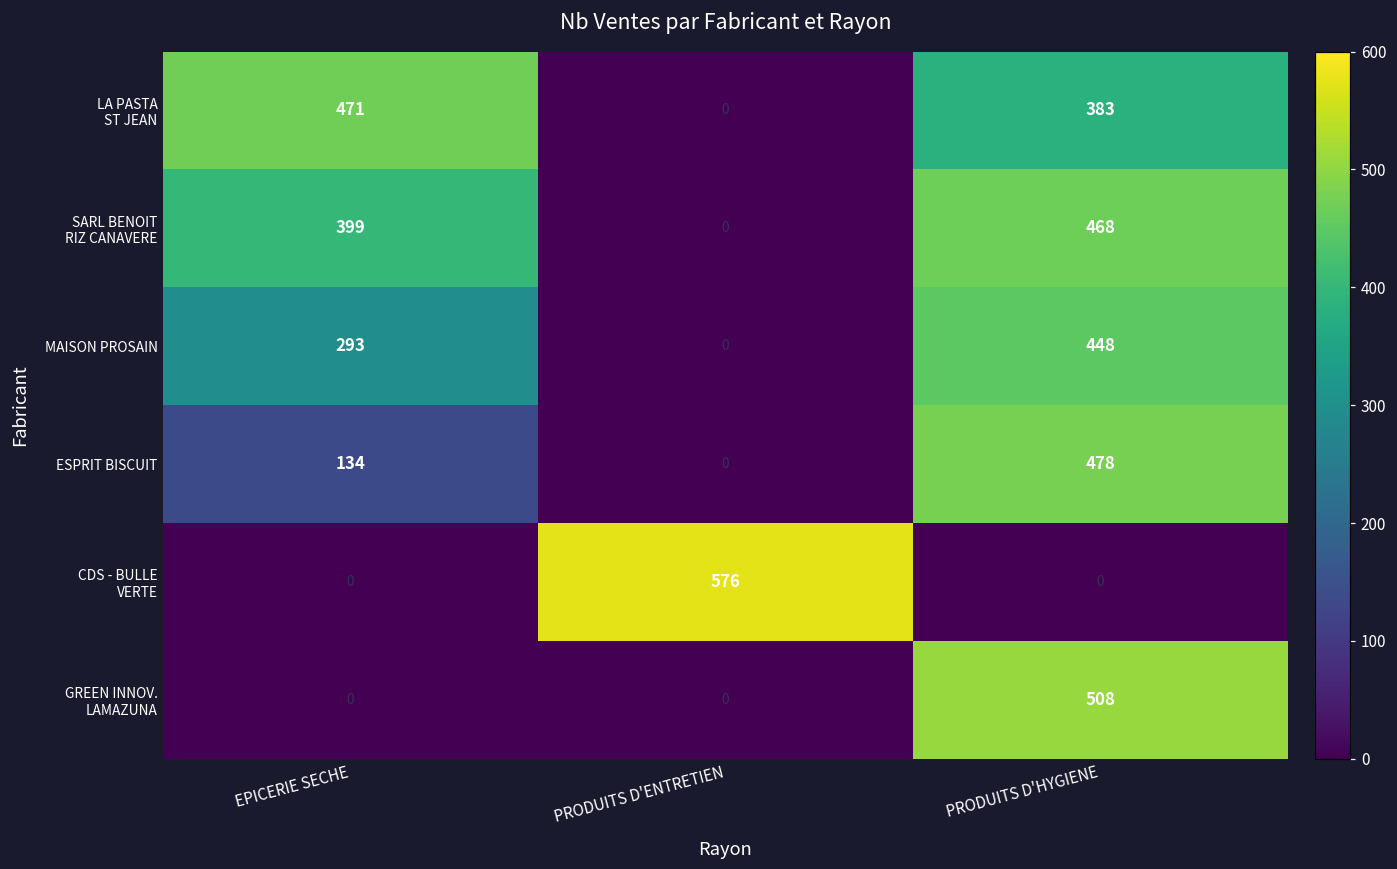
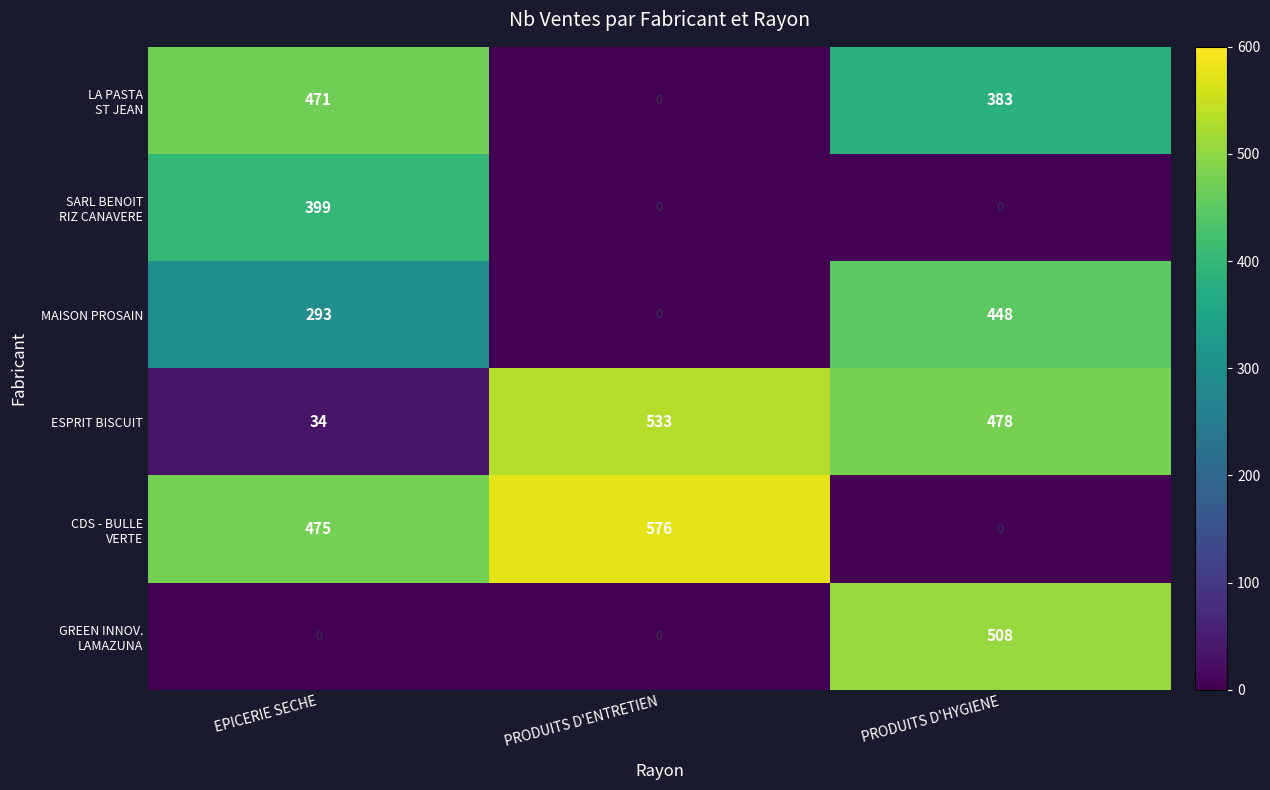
  {
    "LA PASTA ST JEAN": {
      "EPICERIE SECHE": 471,
      "PRODUITS D'ENTRETIEN": 0,
      "PRODUITS D'HYGIENE": 383
    },
    "SARL BENOIT RIZ CANAVERE": {
      "EPICERIE SECHE": 399,
      "PRODUITS D'ENTRETIEN": 0,
-     "PRODUITS D'HYGIENE": 468
+     "PRODUITS D'HYGIENE": 0
    },
    "MAISON PROSAIN": {
      "EPICERIE SECHE": 293,
      "PRODUITS D'ENTRETIEN": 0,
      "PRODUITS D'HYGIENE": 448
    },
    "ESPRIT BISCUIT": {
-     "EPICERIE SECHE": 134,
-     "PRODUITS D'ENTRETIEN": 0,
+     "EPICERIE SECHE": 34,
+     "PRODUITS D'ENTRETIEN": 533,
      "PRODUITS D'HYGIENE": 478
    },
    "CDS - BULLE VERTE": {
-     "EPICERIE SECHE": 0,
+     "EPICERIE SECHE": 475,
      "PRODUITS D'ENTRETIEN": 576,
      "PRODUITS D'HYGIENE": 0
    },
    "GREEN INNOV. LAMAZUNA": {
      "EPICERIE SECHE": 0,
      "PRODUITS D'ENTRETIEN": 0,
      "PRODUITS D'HYGIENE": 508
    }
  }
